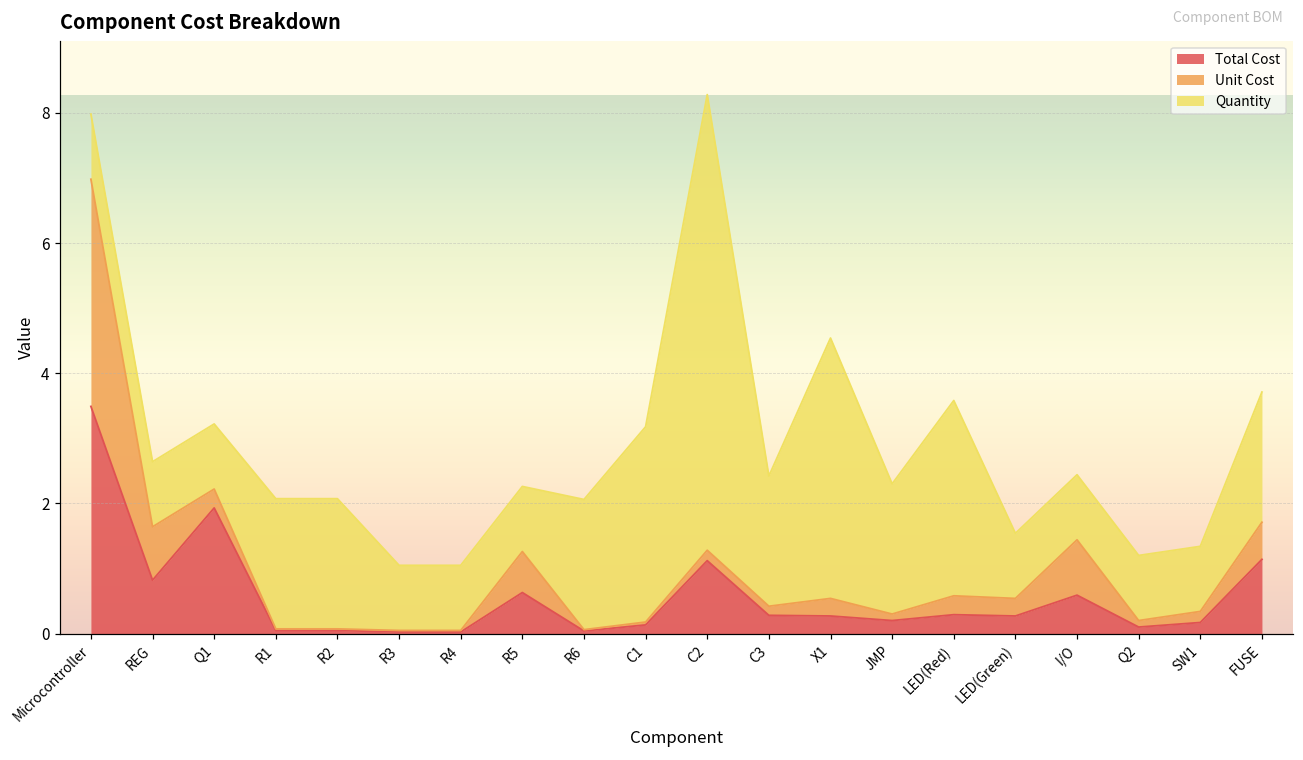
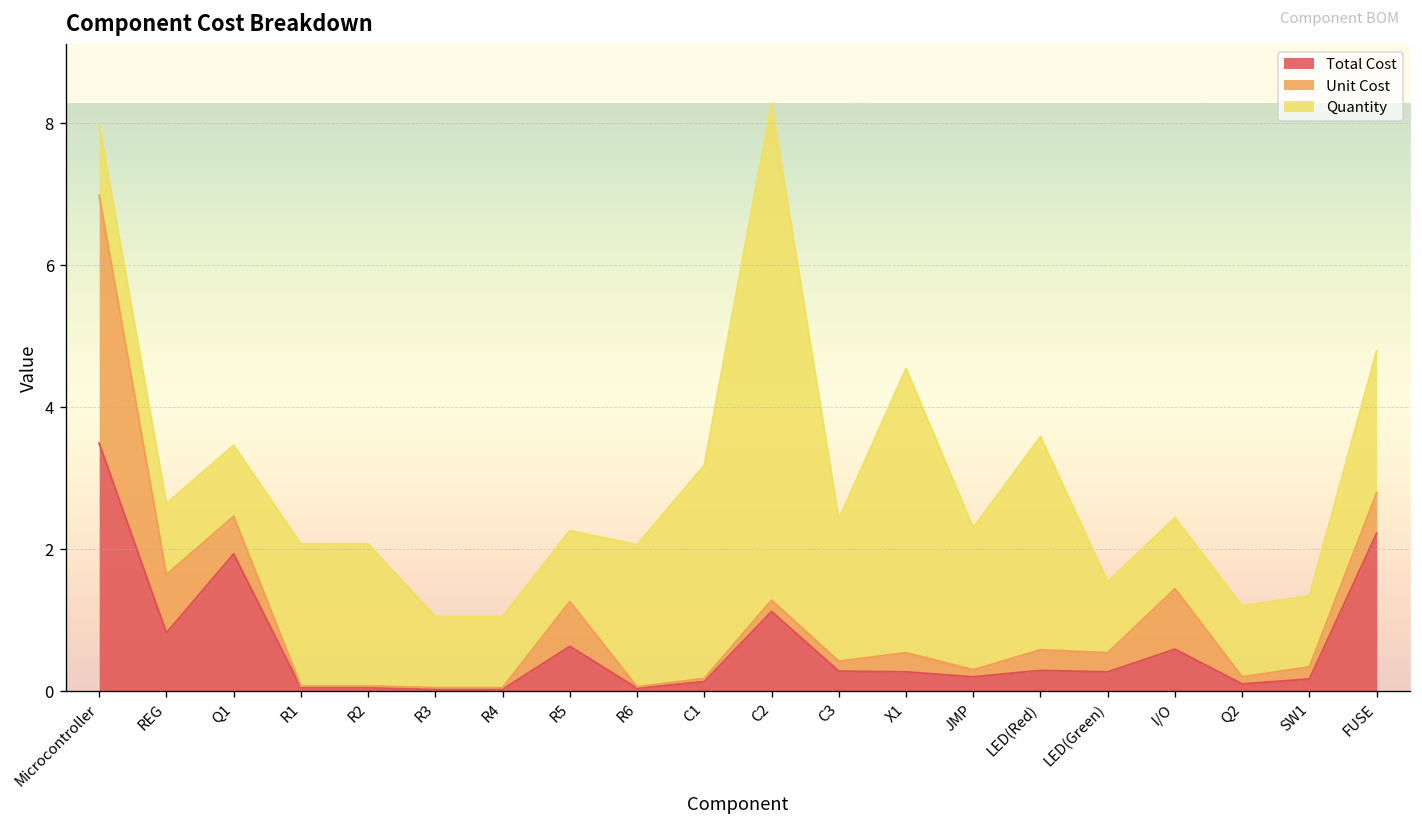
  {
    "Total Cost": {
      "Microcontroller": 3.5,
      "REG": 0.8,
      "Q1": 1.9,
      "R5": 0.6,
      "C1": 0.1,
      "C2": 1.1,
      "C3": 0.3,
      "X1": 0.3,
      "JMP": 0.2,
      "LED(Red)": 0.3,
      "LED(Green)": 0.3,
      "I/O": 0.6,
      "Q2": 0.1,
      "SW1": 0.2,
-     "FUSE": 1.1
+     "FUSE": 2.2
    },
    "Unit Cost": {
      "Microcontroller": 3.5,
      "REG": 0.8,
-     "Q1": 0.3,
+     "Q1": 0.5,
      "R5": 0.6,
      "C1": 0.0,
      "C2": 0.2,
      "C3": 0.1,
      "X1": 0.3,
      "JMP": 0.1,
      "LED(Red)": 0.3,
      "LED(Green)": 0.3,
      "I/O": 0.9,
      "Q2": 0.1,
      "SW1": 0.2,
      "FUSE": 0.6
    },
    "Quantity": {
      "Microcontroller": 1.0,
      "REG": 1.0,
      "Q1": 1.0,
      "R1": 2.0,
      "R2": 2.0,
      "R3": 1.0,
      "R4": 1.0,
      "R5": 1.0,
      "R6": 2.0,
      "C1": 3.0,
      "C2": 7.0,
      "C3": 2.0,
      "X1": 4.0,
      "JMP": 2.0,
      "LED(Red)": 3.0,
      "LED(Green)": 1.0,
      "I/O": 1.0,
      "Q2": 1.0,
      "SW1": 1.0,
      "FUSE": 2.0
    }
  }
